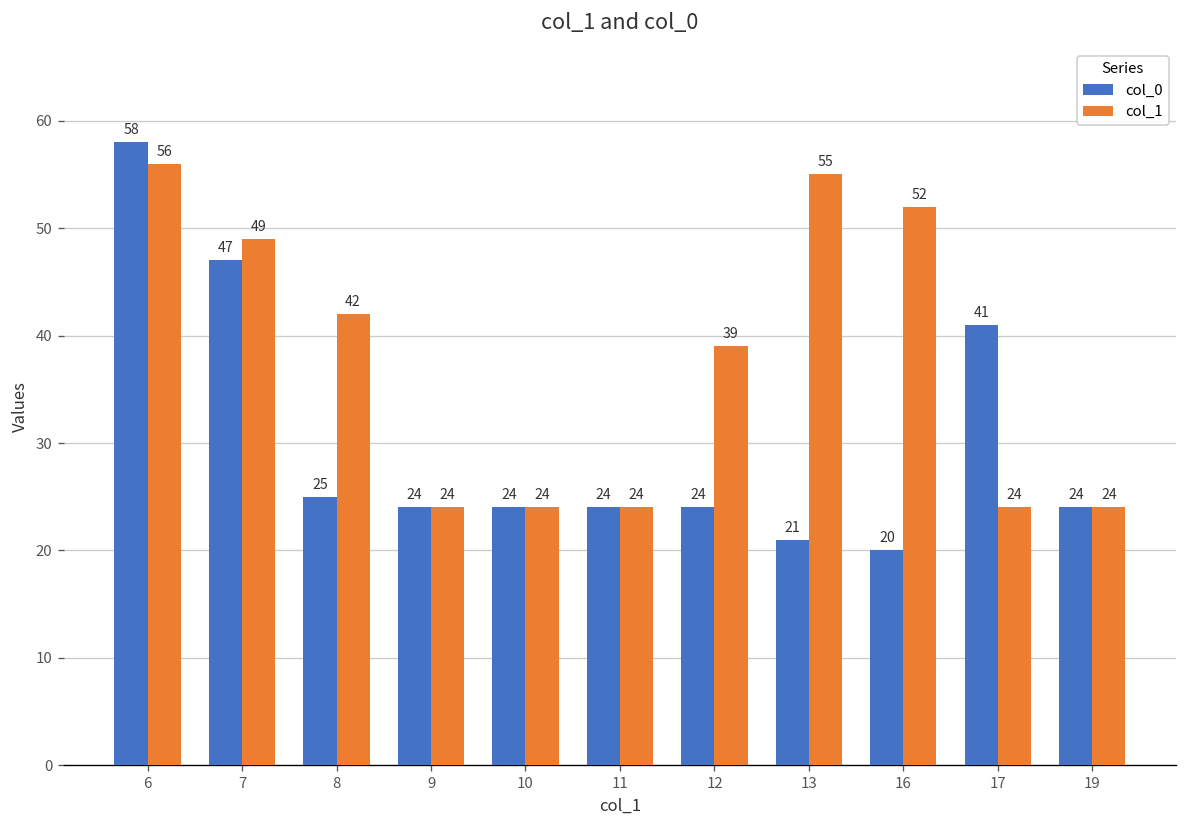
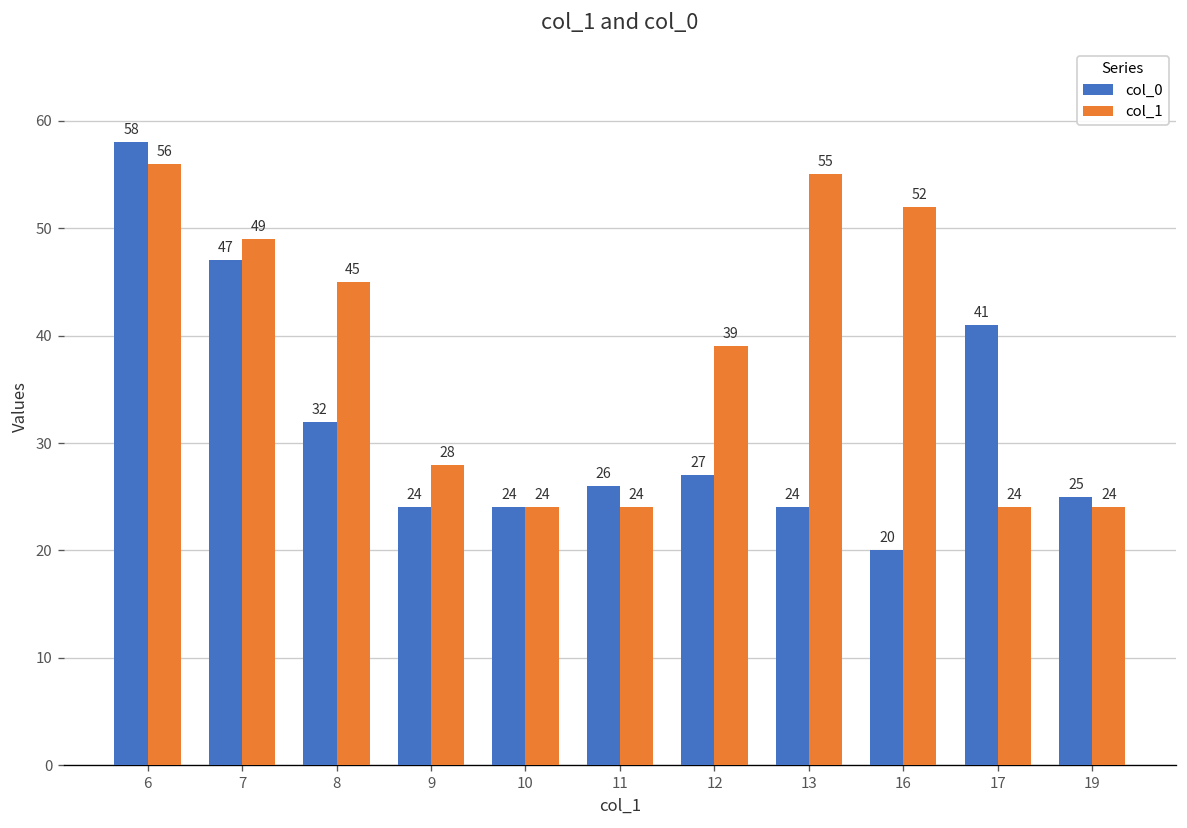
  {
    "col_0": {
      "6": 58,
      "7": 47,
-     "8": 25,
+     "8": 32,
      "9": 24,
      "10": 24,
-     "11": 24,
-     "12": 24,
-     "13": 21,
+     "11": 26,
+     "12": 27,
+     "13": 24,
      "16": 20,
      "17": 41,
-     "19": 24
+     "19": 25
    },
    "col_1": {
      "6": 56,
      "7": 49,
-     "8": 42,
-     "9": 24,
+     "8": 45,
+     "9": 28,
      "10": 24,
      "11": 24,
      "12": 39,
      "13": 55,
      "16": 52,
      "17": 24,
      "19": 24
    }
  }
